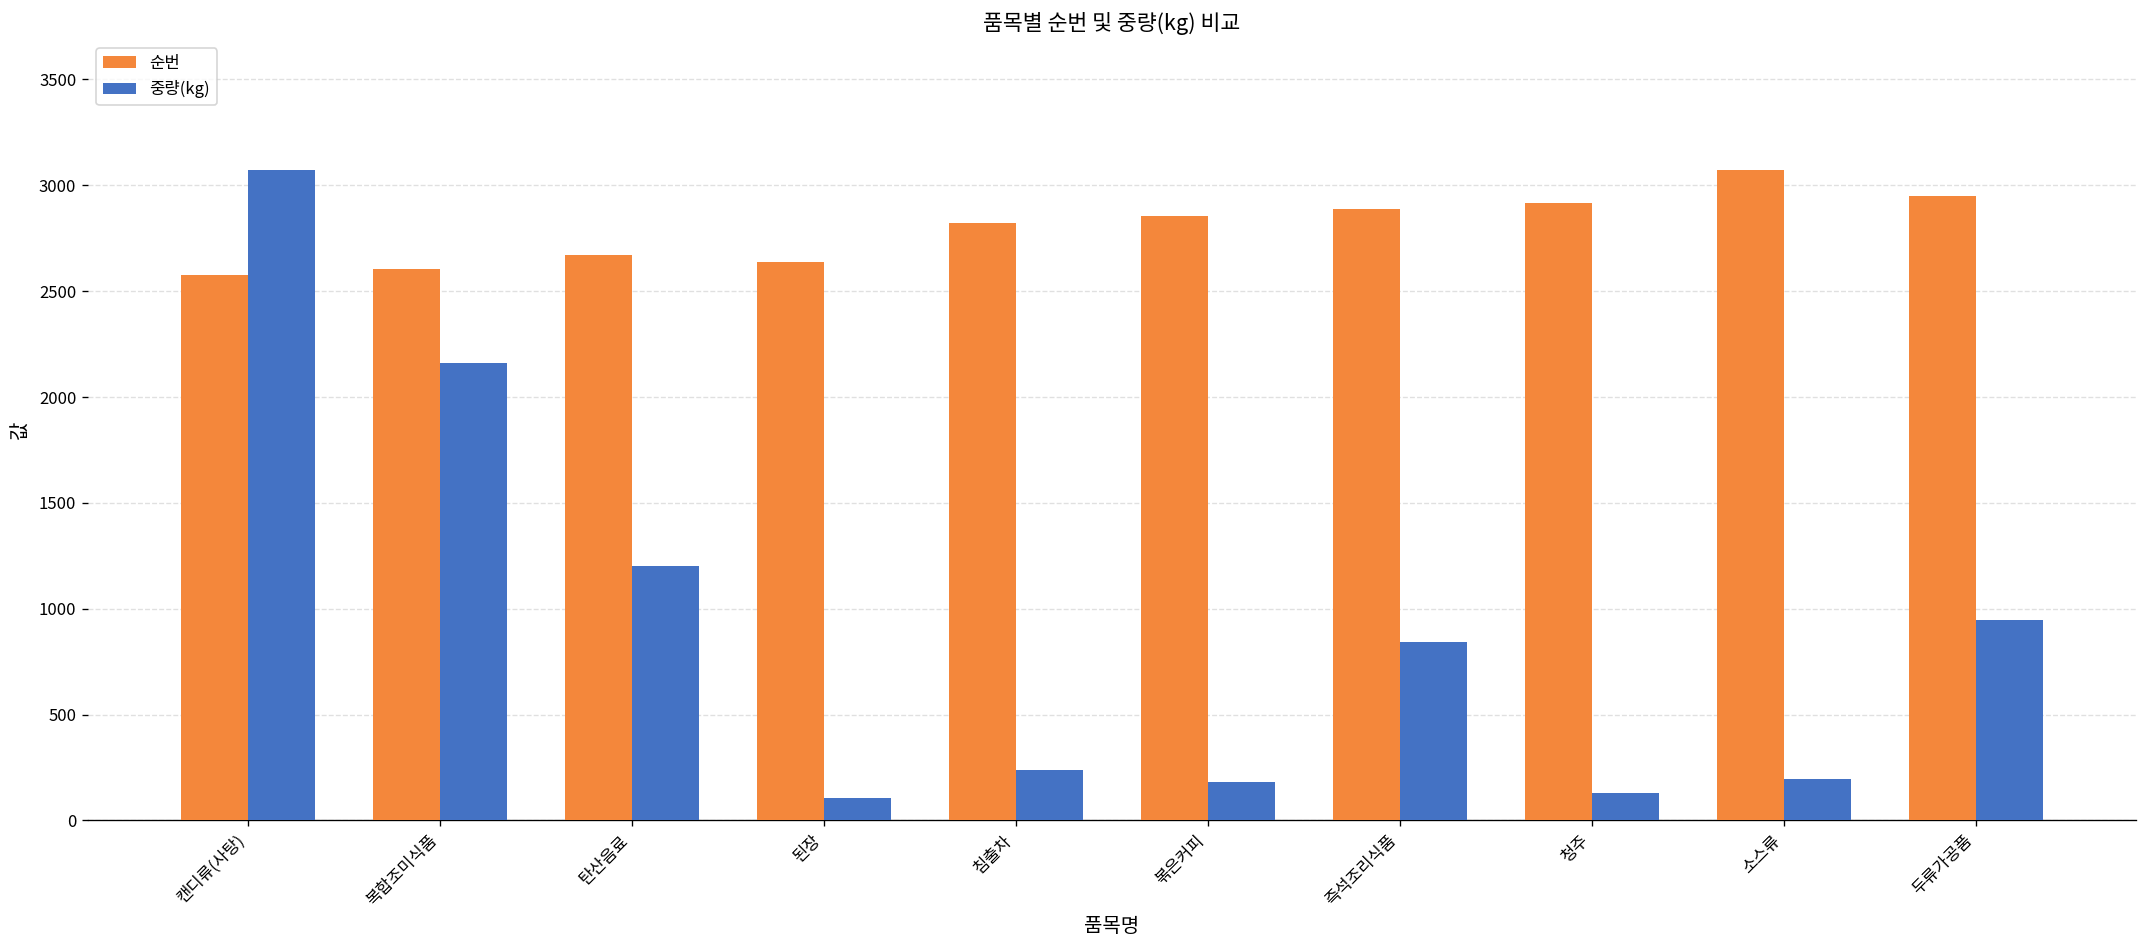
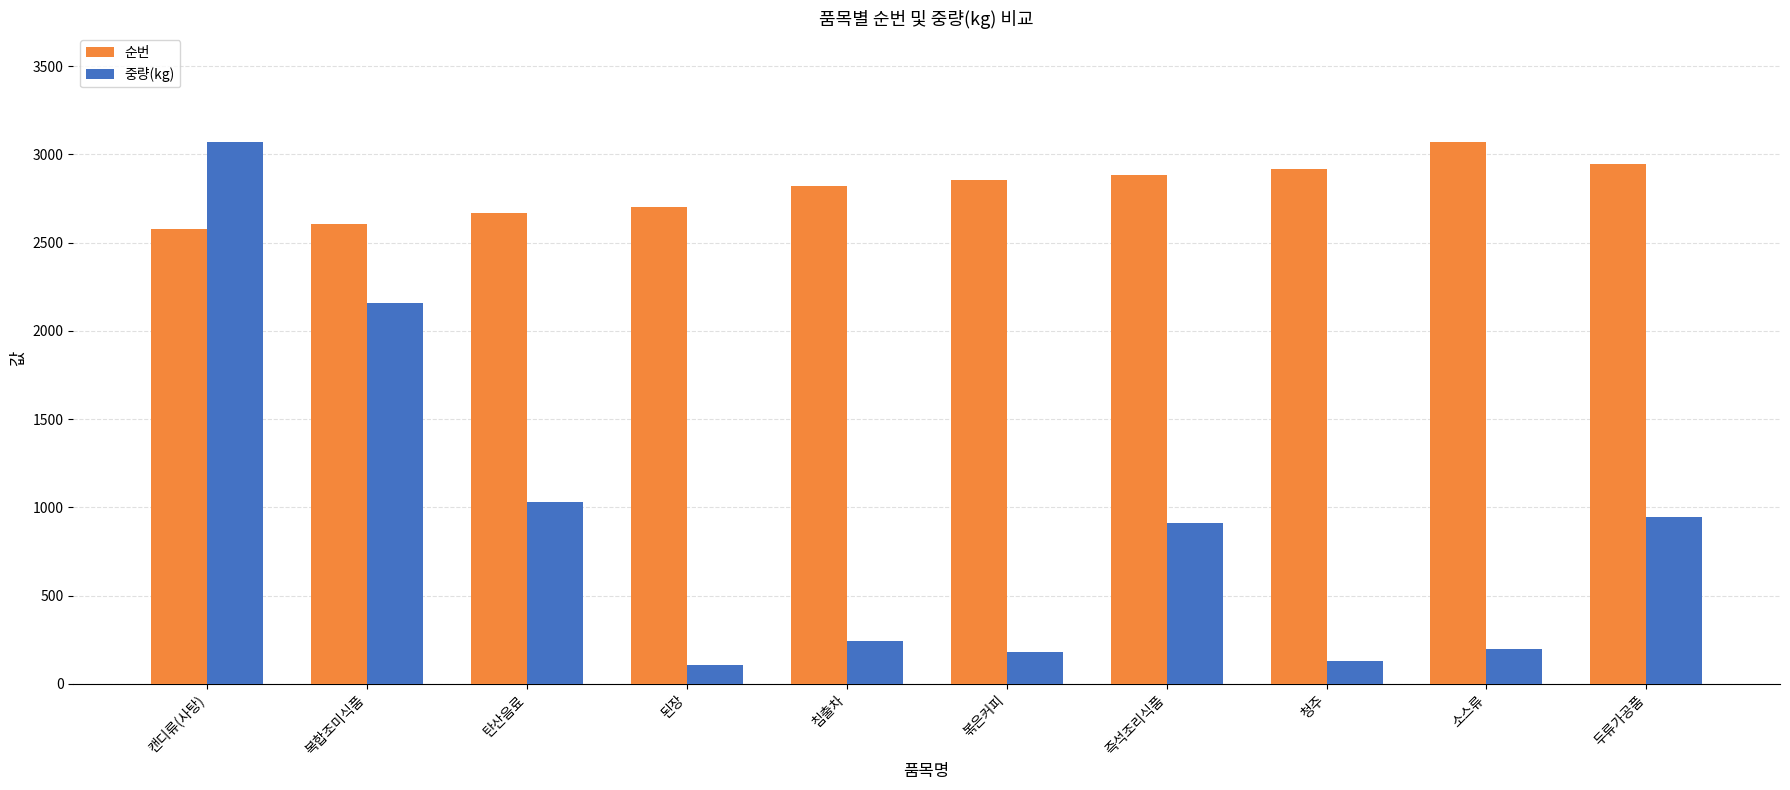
  {
    "순번": {
      "캔디류(사탕)": 2580,
      "복합조미식품": 2610,
      "탄산음료": 2670,
-     "된장": 2640,
+     "된장": 2700,
      "침출차": 2820,
      "볶은커피": 2850,
      "즉석조리식품": 2890,
      "청주": 2920,
      "소스류": 3070,
      "두류가공품": 2950
    },
    "중량(kg)": {
      "캔디류(사탕)": 3070,
      "복합조미식품": 2160,
-     "탄산음료": 1200,
+     "탄산음료": 1030,
      "된장": 110,
      "침출차": 240,
      "볶은커피": 180,
-     "즉석조리식품": 840,
+     "즉석조리식품": 910,
      "청주": 130,
      "소스류": 200,
      "두류가공품": 950
    }
  }
